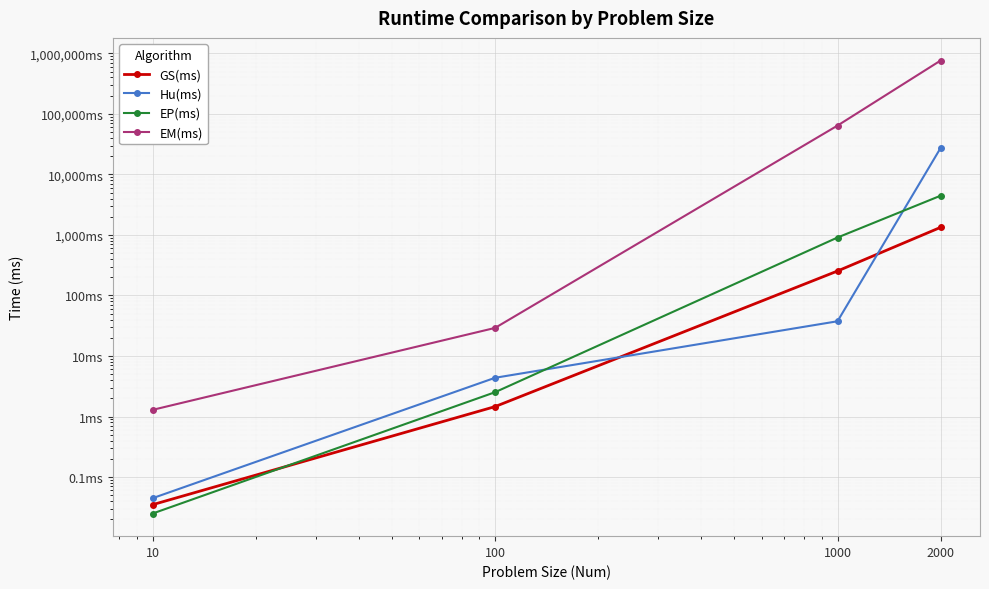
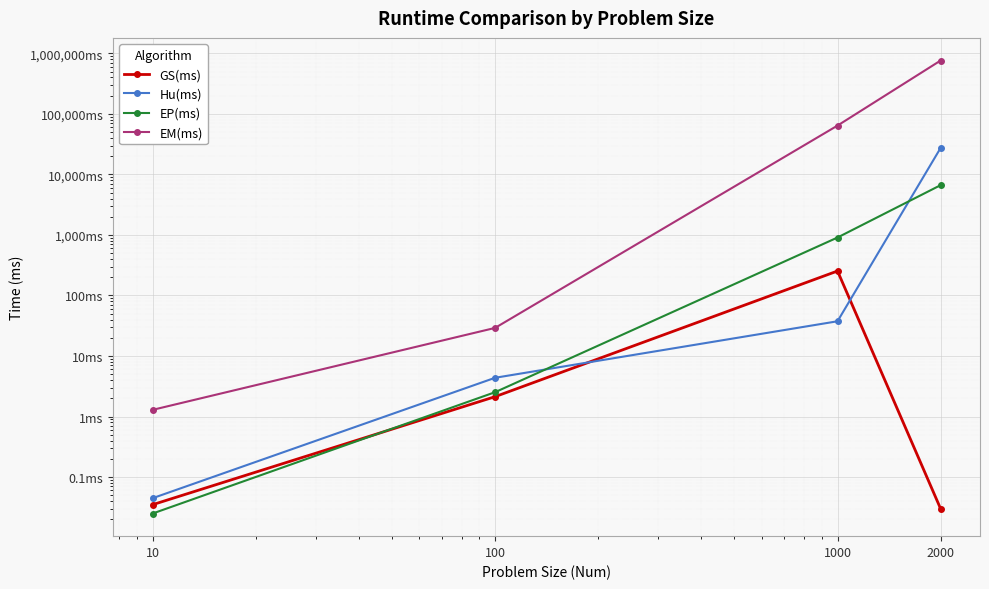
  {
    "GS(ms)": {
      "10": "0.04ms",
-     "100": "1.5ms",
+     "100": "2.1ms",
      "1000": "250ms",
-     "2000": "1,300ms"
+     "2000": "0.03ms"
    },
    "Hu(ms)": {
      "10": "0.04ms",
      "100": "4ms",
      "1000": "40ms",
      "2000": "30,000ms"
    },
    "EP(ms)": {
      "10": "0.025ms",
      "100": "2.5ms",
      "1000": "900ms",
-     "2000": "4,000ms"
+     "2000": "7,000ms"
    },
    "EM(ms)": {
      "10": "1.3ms",
      "100": "30ms",
      "1000": "60,000ms",
      "2000": "800,000ms"
    }
  }
